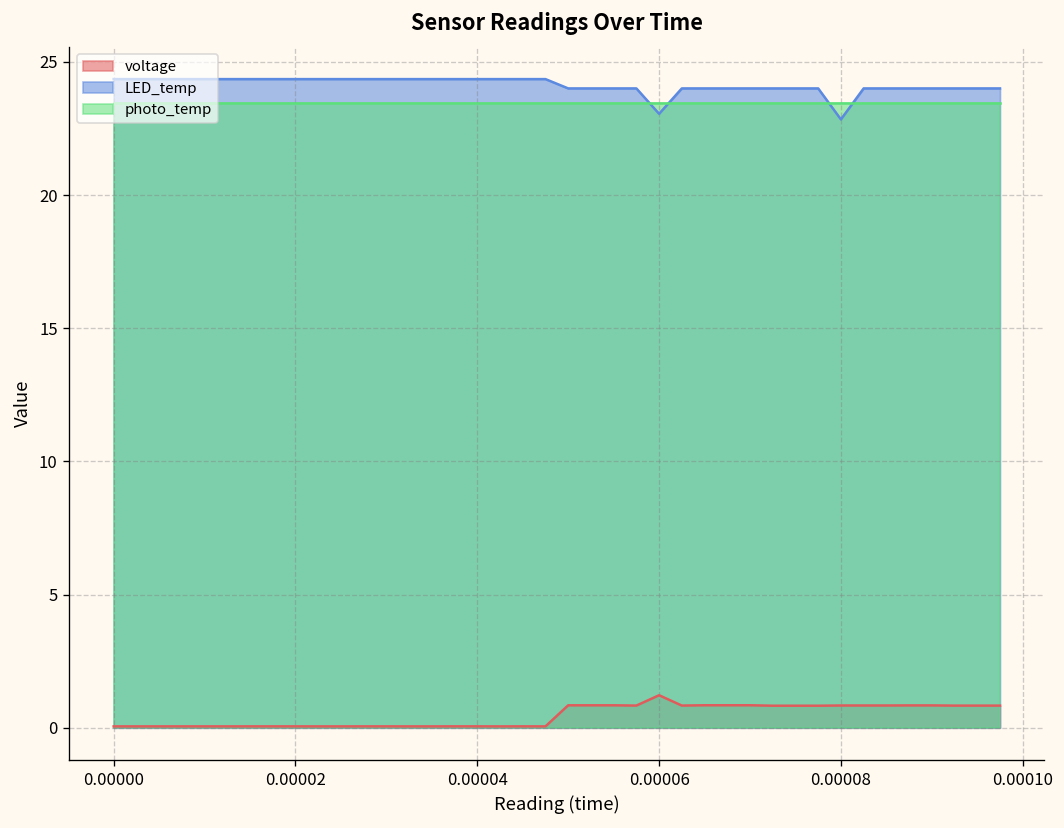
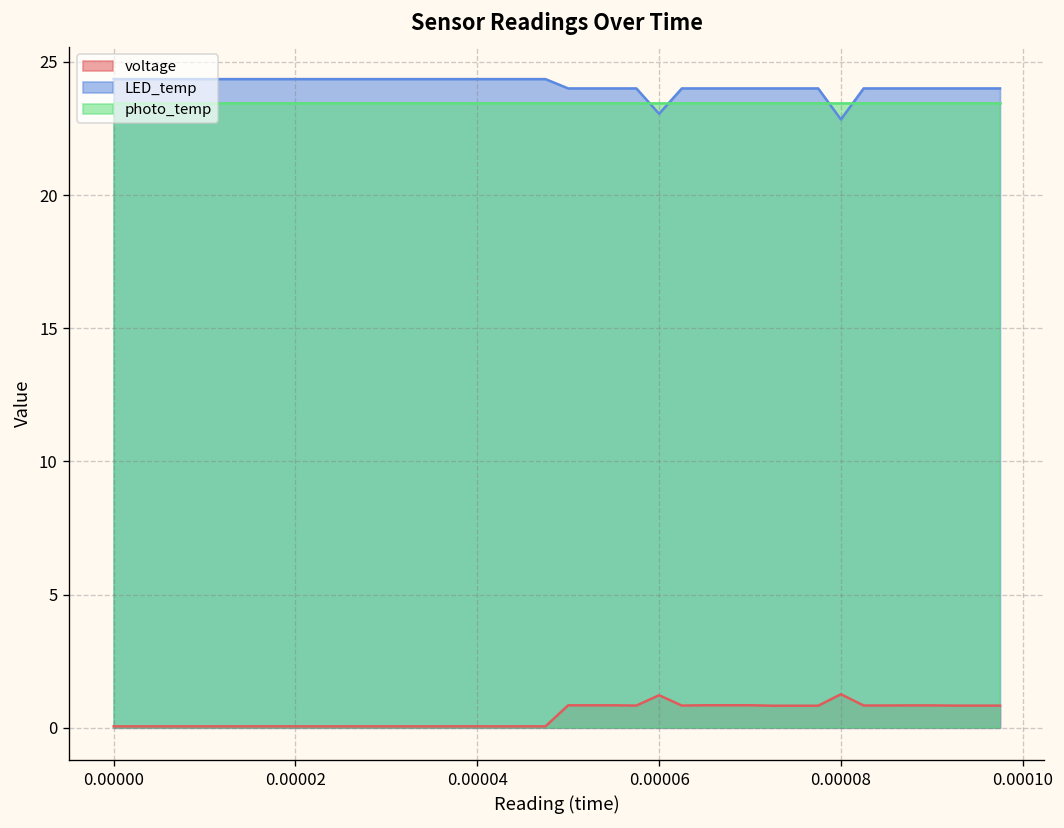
  {
    "voltage": {
      "0.00000": 0.1,
      "0.00002": 0.1,
      "0.00004": 0.1,
      "0.00006": 1.2,
-     "0.00008": 0.8
+     "0.00008": 1.3
    },
    "LED_temp": {
      "0.00002": 24.4,
      "0.00004": 24.4,
      "0.00006": 23.0,
      "0.00008": 22.8
    },
    "photo_temp": {
      "0.00002": 23.4,
      "0.00004": 23.4,
      "0.00006": 23.4,
      "0.00008": 23.4
    }
  }
